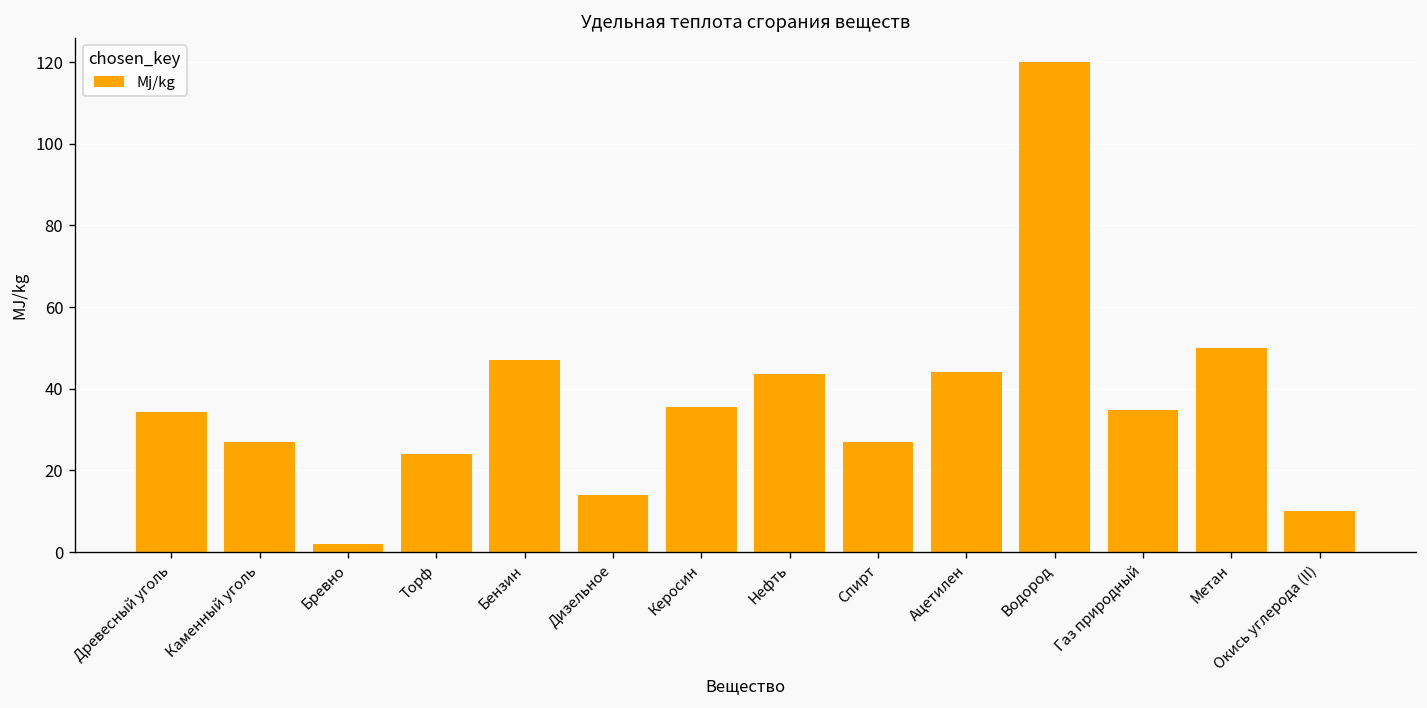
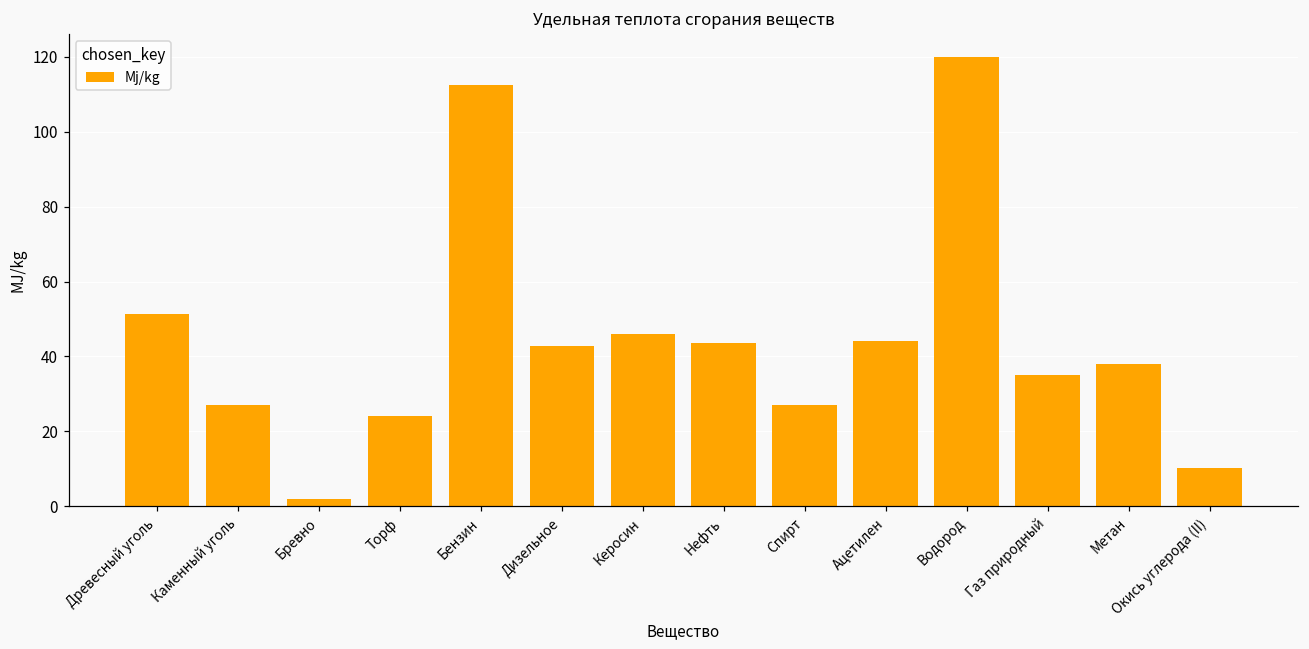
  {
-   "Древесный уголь": 34,
+   "Древесный уголь": 51,
    "Каменный уголь": 27,
    "Бревно": 2,
    "Торф": 24,
-   "Бензин": 47,
-   "Дизельное": 14,
-   "Керосин": 36,
+   "Бензин": 112,
+   "Дизельное": 43,
+   "Керосин": 46,
    "Нефть": 44,
    "Спирт": 27,
    "Ацетилен": 44,
    "Водород": 120,
    "Газ природный": 35,
-   "Метан": 50,
+   "Метан": 38,
    "Окись углерода (II)": 10
  }
